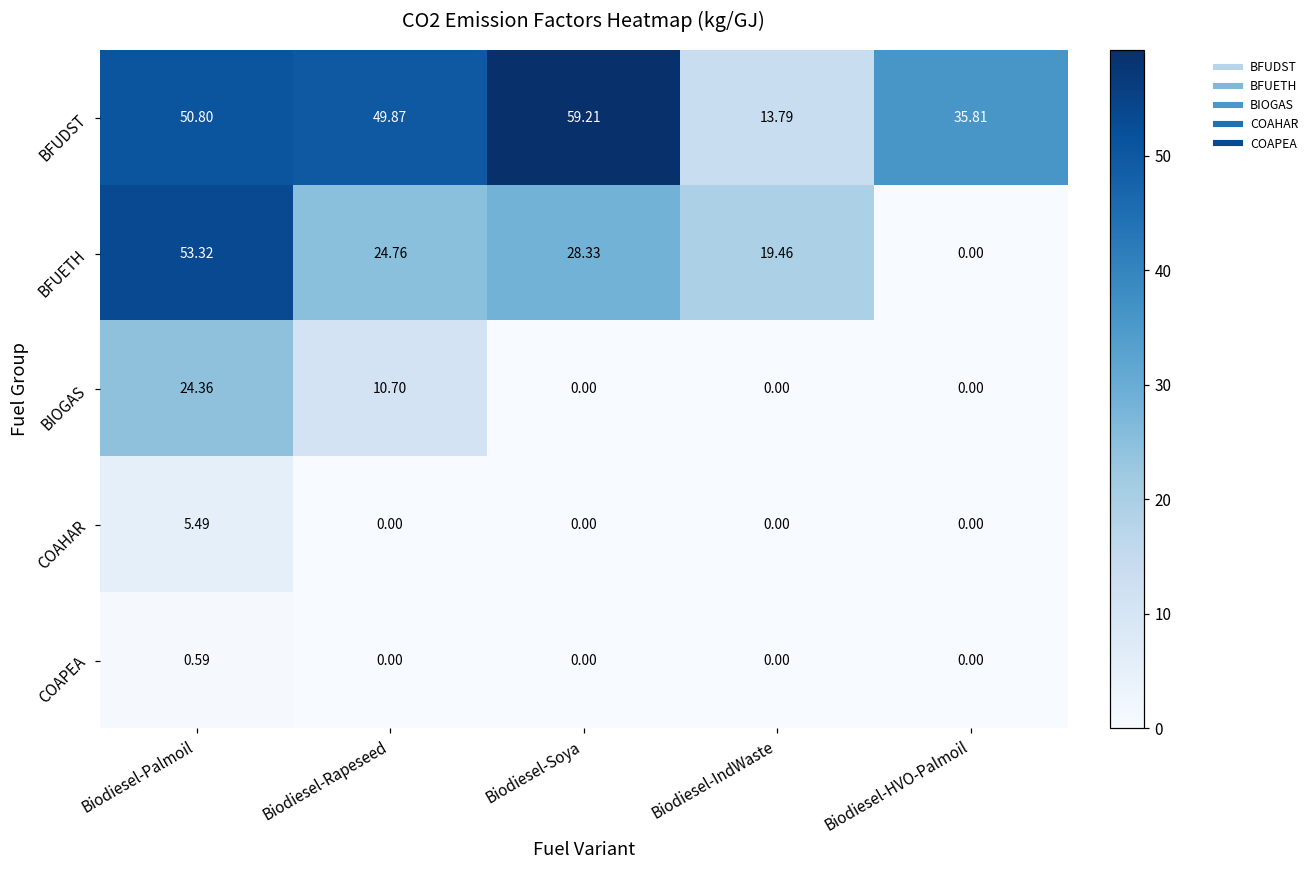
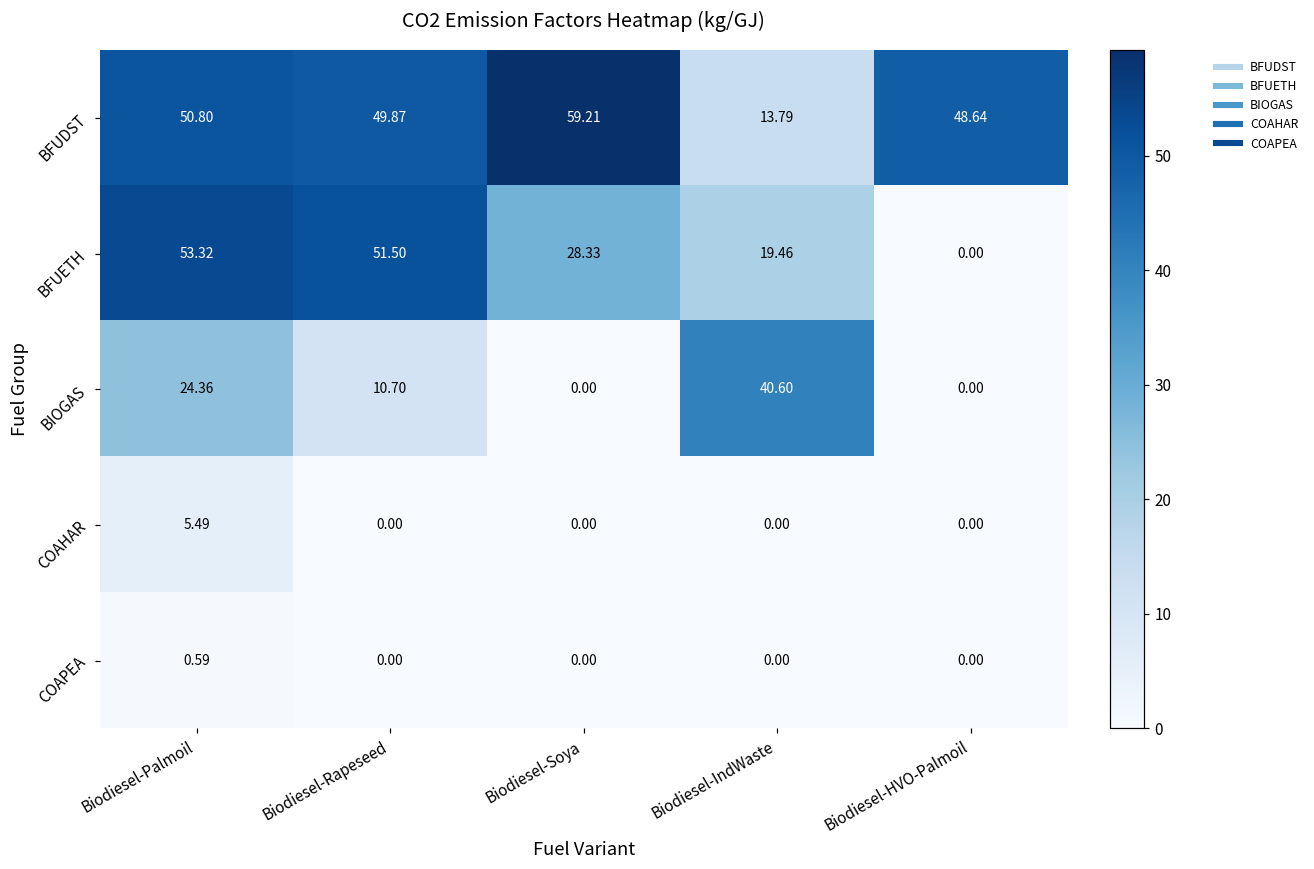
  {
    "BFUDST": {
      "Biodiesel-Palmoil": 50.80,
      "Biodiesel-Rapeseed": 49.87,
      "Biodiesel-Soya": 59.21,
      "Biodiesel-IndWaste": 13.79,
-     "Biodiesel-HVO-Palmoil": 35.81
+     "Biodiesel-HVO-Palmoil": 48.64
    },
    "BFUETH": {
      "Biodiesel-Palmoil": 53.32,
-     "Biodiesel-Rapeseed": 24.76,
+     "Biodiesel-Rapeseed": 51.50,
      "Biodiesel-Soya": 28.33,
      "Biodiesel-IndWaste": 19.46,
      "Biodiesel-HVO-Palmoil": 0.00
    },
    "BIOGAS": {
      "Biodiesel-Palmoil": 24.36,
      "Biodiesel-Rapeseed": 10.70,
      "Biodiesel-Soya": 0.00,
-     "Biodiesel-IndWaste": 0.00,
+     "Biodiesel-IndWaste": 40.60,
      "Biodiesel-HVO-Palmoil": 0.00
    },
    "COAHAR": {
      "Biodiesel-Palmoil": 5.49,
      "Biodiesel-Rapeseed": 0.00,
      "Biodiesel-Soya": 0.00,
      "Biodiesel-IndWaste": 0.00,
      "Biodiesel-HVO-Palmoil": 0.00
    },
    "COAPEA": {
      "Biodiesel-Palmoil": 0.59,
      "Biodiesel-Rapeseed": 0.00,
      "Biodiesel-Soya": 0.00,
      "Biodiesel-IndWaste": 0.00,
      "Biodiesel-HVO-Palmoil": 0.00
    }
  }
